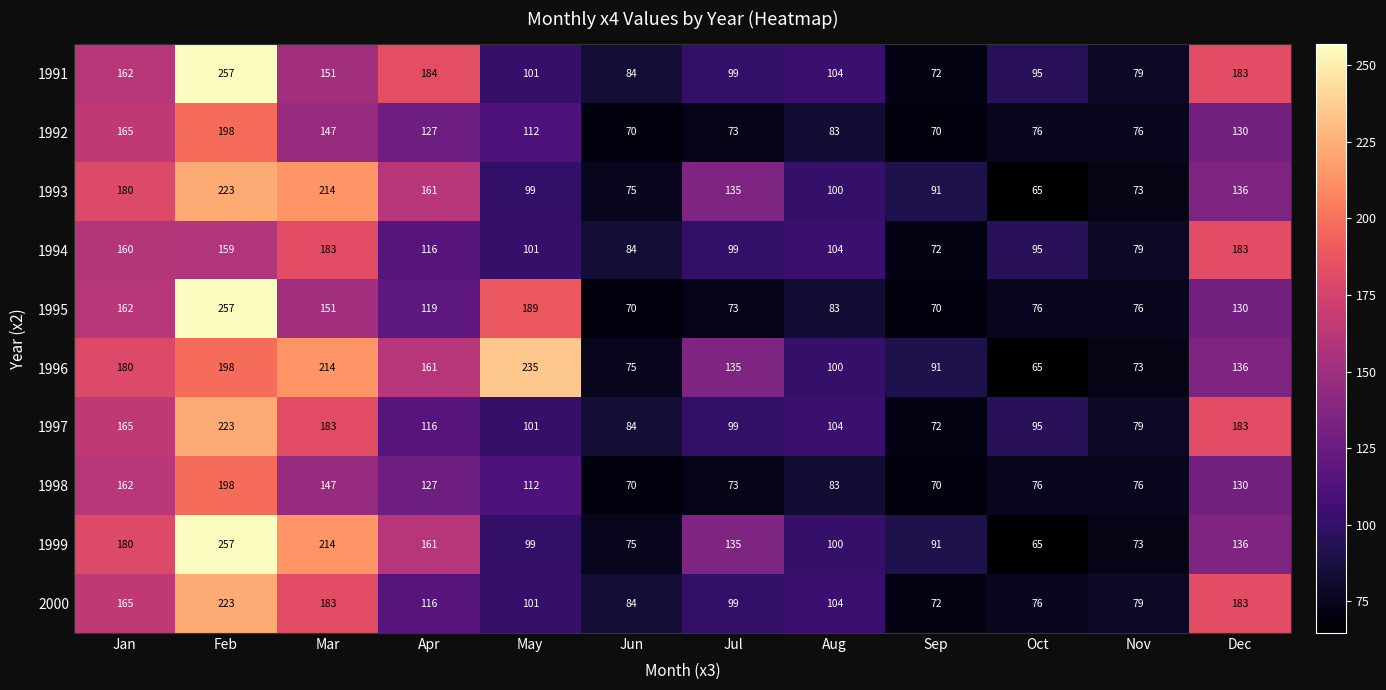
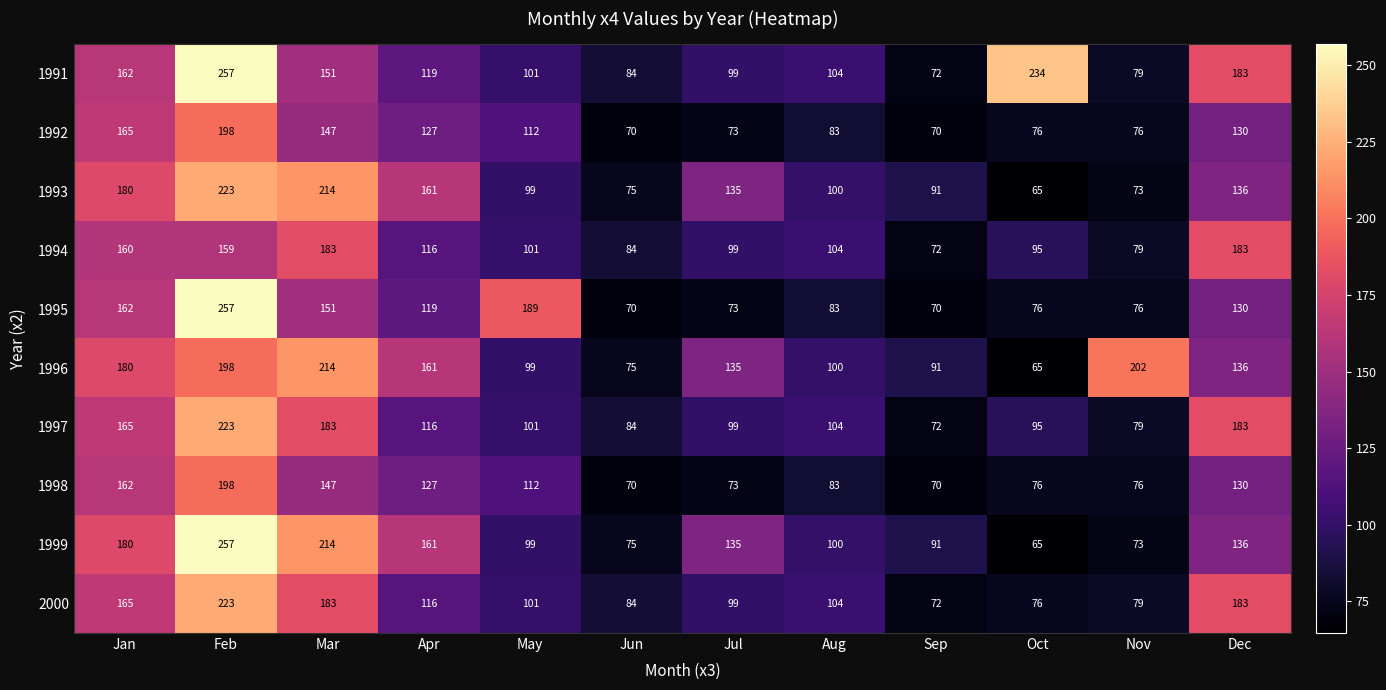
  {
    "1991": {
      "Jan": 162,
      "Feb": 257,
      "Mar": 151,
-     "Apr": 184,
+     "Apr": 119,
      "May": 101,
      "Jun": 84,
      "Jul": 99,
      "Aug": 104,
      "Sep": 72,
-     "Oct": 95,
+     "Oct": 234,
      "Nov": 79,
      "Dec": 183
    },
    "1992": {
      "Jan": 165,
      "Feb": 198,
      "Mar": 147,
      "Apr": 127,
      "May": 112,
      "Jun": 70,
      "Jul": 73,
      "Aug": 83,
      "Sep": 70,
      "Oct": 76,
      "Nov": 76,
      "Dec": 130
    },
    "1993": {
      "Jan": 180,
      "Feb": 223,
      "Mar": 214,
      "Apr": 161,
      "May": 99,
      "Jun": 75,
      "Jul": 135,
      "Aug": 100,
      "Sep": 91,
      "Oct": 65,
      "Nov": 73,
      "Dec": 136
    },
    "1994": {
      "Jan": 160,
      "Feb": 159,
      "Mar": 183,
      "Apr": 116,
      "May": 101,
      "Jun": 84,
      "Jul": 99,
      "Aug": 104,
      "Sep": 72,
      "Oct": 95,
      "Nov": 79,
      "Dec": 183
    },
    "1995": {
      "Jan": 162,
      "Feb": 257,
      "Mar": 151,
      "Apr": 119,
      "May": 189,
      "Jun": 70,
      "Jul": 73,
      "Aug": 83,
      "Sep": 70,
      "Oct": 76,
      "Nov": 76,
      "Dec": 130
    },
    "1996": {
      "Jan": 180,
      "Feb": 198,
      "Mar": 214,
      "Apr": 161,
-     "May": 235,
+     "May": 99,
      "Jun": 75,
      "Jul": 135,
      "Aug": 100,
      "Sep": 91,
      "Oct": 65,
-     "Nov": 73,
+     "Nov": 202,
      "Dec": 136
    },
    "1997": {
      "Jan": 165,
      "Feb": 223,
      "Mar": 183,
      "Apr": 116,
      "May": 101,
      "Jun": 84,
      "Jul": 99,
      "Aug": 104,
      "Sep": 72,
      "Oct": 95,
      "Nov": 79,
      "Dec": 183
    },
    "1998": {
      "Jan": 162,
      "Feb": 198,
      "Mar": 147,
      "Apr": 127,
      "May": 112,
      "Jun": 70,
      "Jul": 73,
      "Aug": 83,
      "Sep": 70,
      "Oct": 76,
      "Nov": 76,
      "Dec": 130
    },
    "1999": {
      "Jan": 180,
      "Feb": 257,
      "Mar": 214,
      "Apr": 161,
      "May": 99,
      "Jun": 75,
      "Jul": 135,
      "Aug": 100,
      "Sep": 91,
      "Oct": 65,
      "Nov": 73,
      "Dec": 136
    },
    "2000": {
      "Jan": 165,
      "Feb": 223,
      "Mar": 183,
      "Apr": 116,
      "May": 101,
      "Jun": 84,
      "Jul": 99,
      "Aug": 104,
      "Sep": 72,
      "Oct": 76,
      "Nov": 79,
      "Dec": 183
    }
  }
